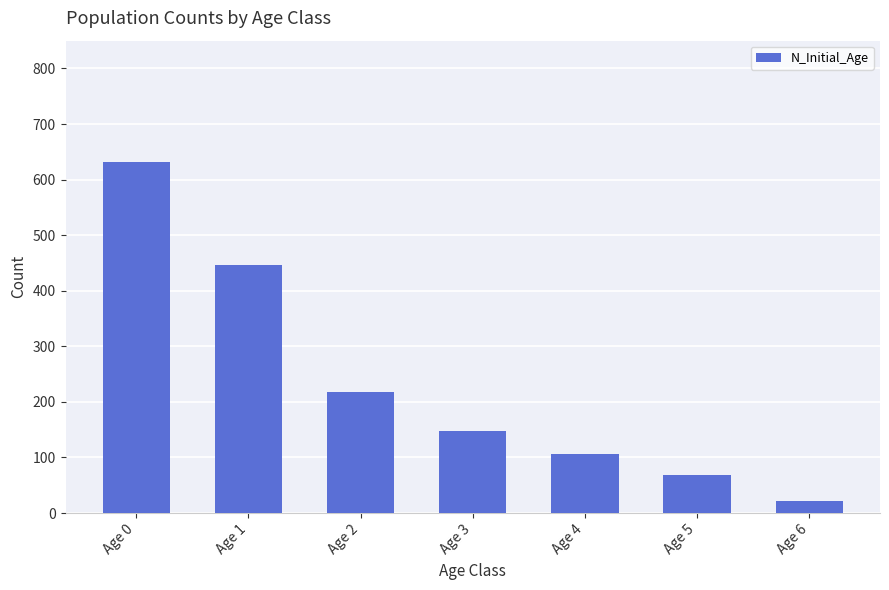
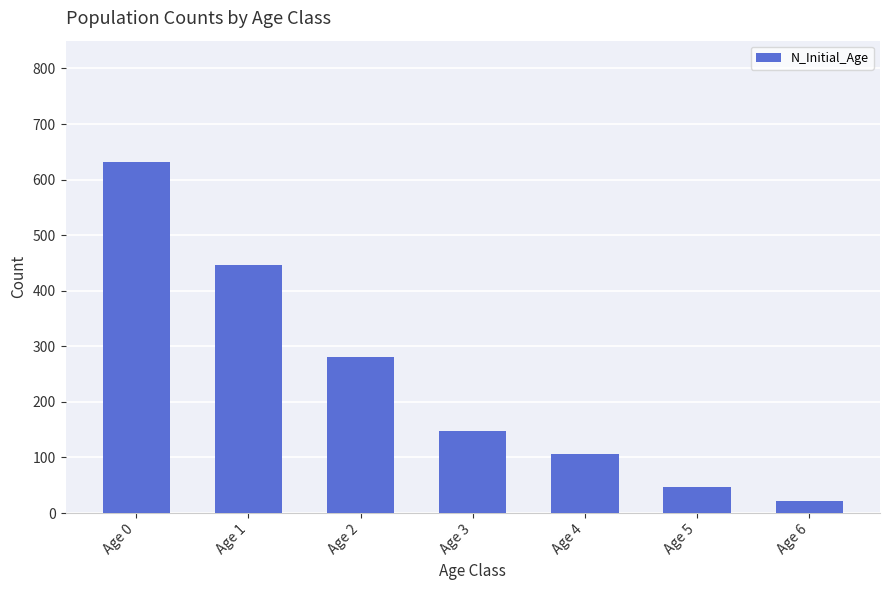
  {
    "Age 0": 630,
    "Age 1": 450,
-   "Age 2": 220,
+   "Age 2": 280,
    "Age 3": 150,
    "Age 4": 110,
-   "Age 5": 70,
+   "Age 5": 50,
    "Age 6": 20
  }
